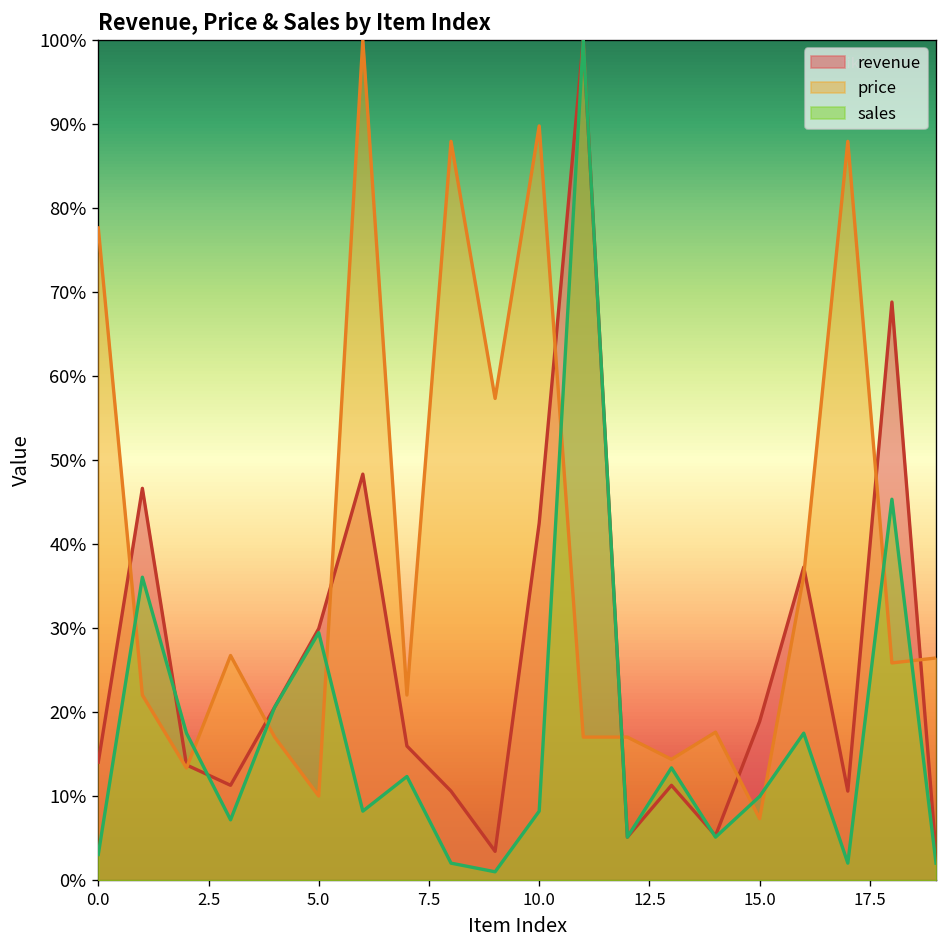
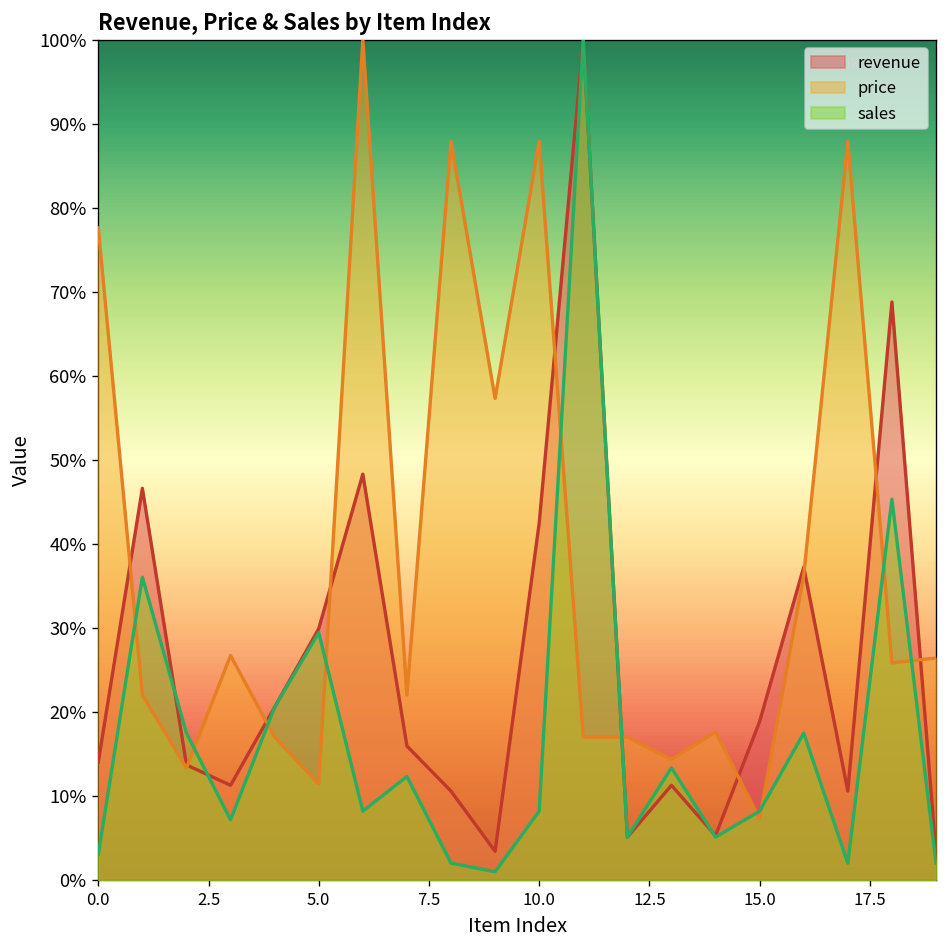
  {
    "revenue": {
      "0.0": "14%",
      "5.0": "30%",
      "10.0": "43%",
      "15.0": "19%"
    },
    "price": {
      "0.0": "78%",
-     "5.0": "10%",
-     "10.0": "90%",
+     "5.0": "11%",
+     "10.0": "88%",
      "15.0": "7%"
    },
    "sales": {
      "0.0": "3%",
      "5.0": "29%",
      "10.0": "8%",
-     "15.0": "10%"
+     "15.0": "8%"
    }
  }
